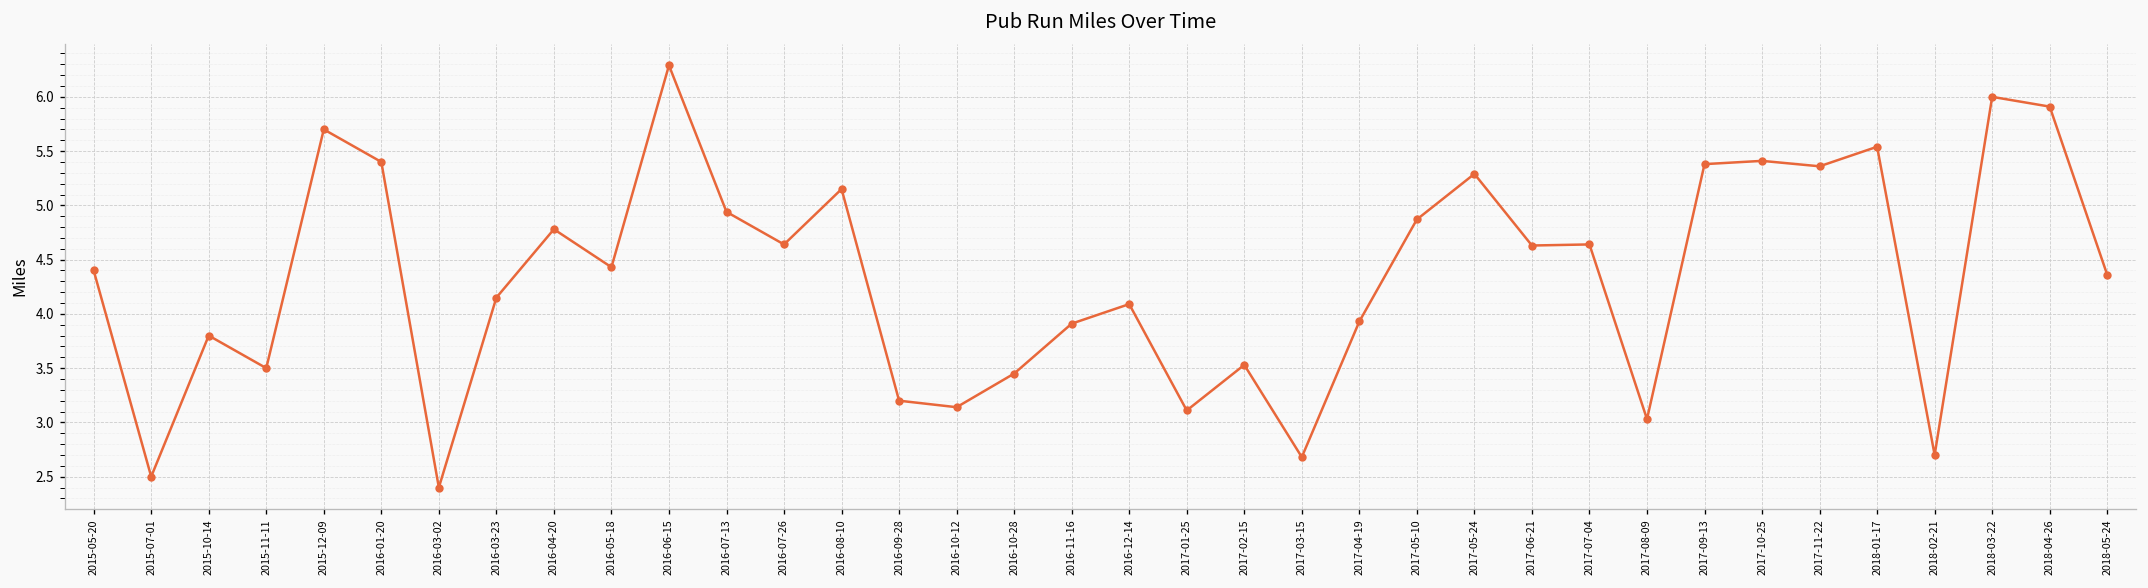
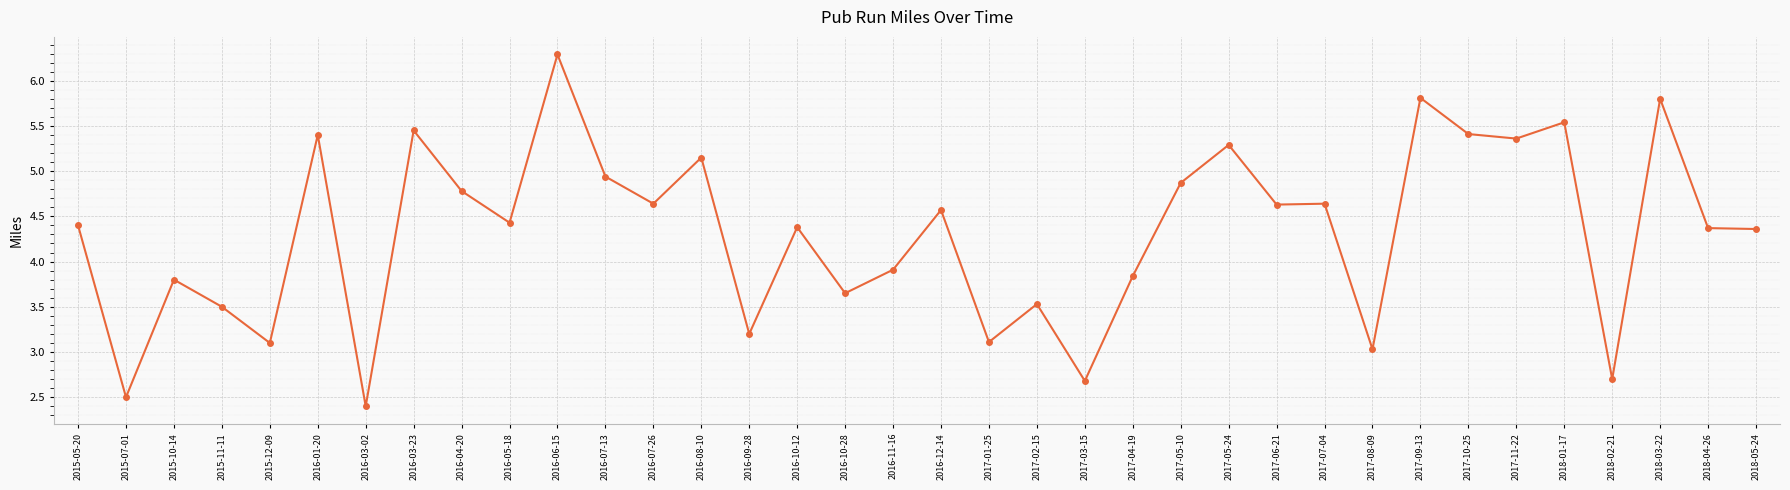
  {
    "2015-05-20": 4.4,
    "2015-07-01": 2.5,
    "2015-10-14": 3.8,
    "2015-11-11": 3.5,
-   "2015-12-09": 5.7,
+   "2015-12-09": 3.1,
    "2016-01-20": 5.4,
    "2016-03-02": 2.4,
-   "2016-03-23": 4.2,
+   "2016-03-23": 5.5,
    "2016-04-20": 4.8,
    "2016-05-18": 4.4,
    "2016-06-15": 6.3,
    "2016-07-13": 4.9,
    "2016-07-26": 4.6,
    "2016-08-10": 5.2,
    "2016-09-28": 3.2,
-   "2016-10-12": 3.1,
-   "2016-10-28": 3.5,
+   "2016-10-12": 4.4,
+   "2016-10-28": 3.7,
    "2016-11-16": 3.9,
-   "2016-12-14": 4.1,
+   "2016-12-14": 4.6,
    "2017-01-25": 3.1,
    "2017-02-15": 3.5,
    "2017-03-15": 2.7,
-   "2017-04-19": 3.9,
+   "2017-04-19": 3.8,
    "2017-05-10": 4.9,
    "2017-05-24": 5.3,
    "2017-06-21": 4.6,
    "2017-07-04": 4.6,
    "2017-08-09": 3.0,
-   "2017-09-13": 5.4,
+   "2017-09-13": 5.8,
    "2017-10-25": 5.4,
    "2017-11-22": 5.4,
    "2018-01-17": 5.5,
    "2018-02-21": 2.7,
-   "2018-03-22": 6.0,
-   "2018-04-26": 5.9,
+   "2018-03-22": 5.8,
+   "2018-04-26": 4.4,
    "2018-05-24": 4.4
  }
